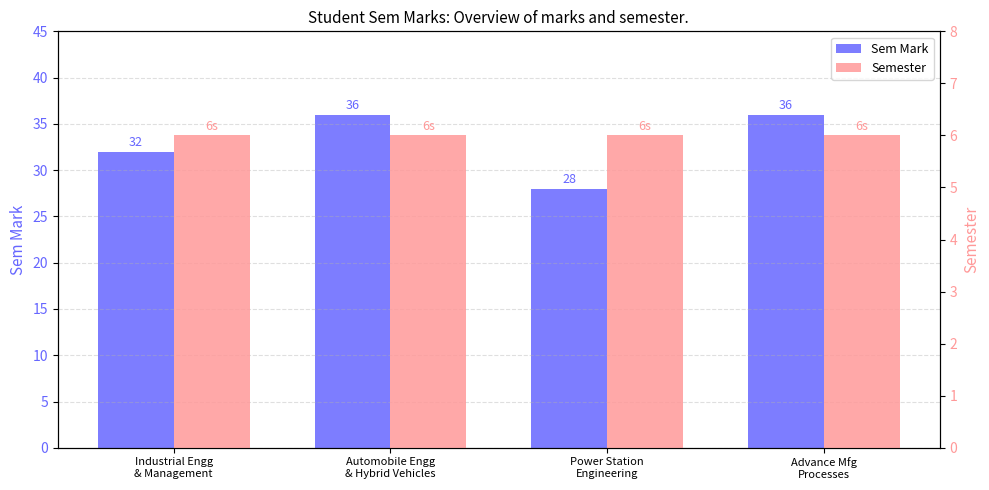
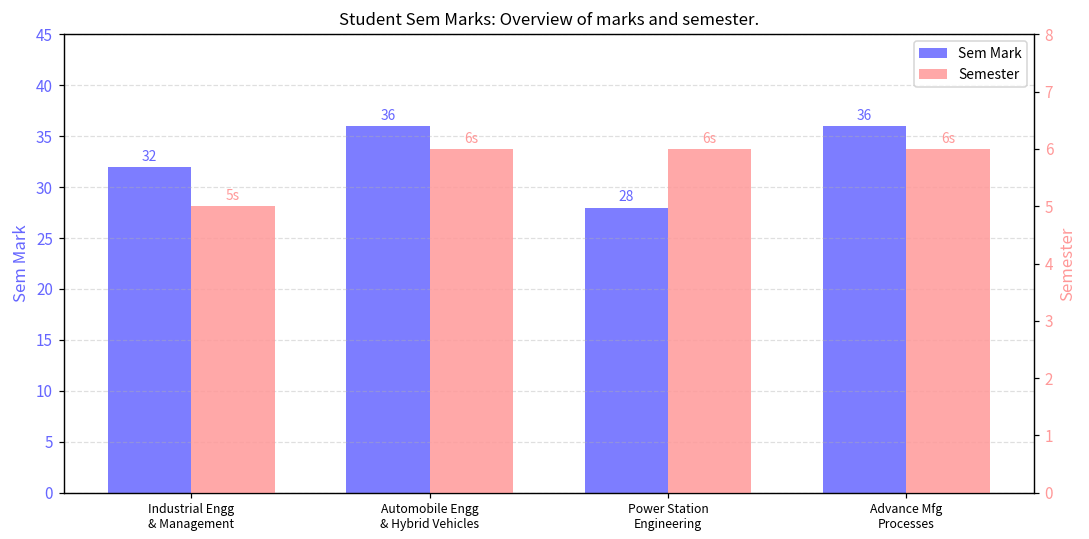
  {
    "Sem Mark": {
      "Industrial Engg & Management": "32",
      "Automobile Engg & Hybrid Vehicles": "36",
      "Power Station Engineering": "28",
      "Advance Mfg Processes": "36"
    },
    "Semester": {
-     "Industrial Engg & Management": "6s",
+     "Industrial Engg & Management": "5s",
      "Automobile Engg & Hybrid Vehicles": "6s",
      "Power Station Engineering": "6s",
      "Advance Mfg Processes": "6s"
    }
  }
